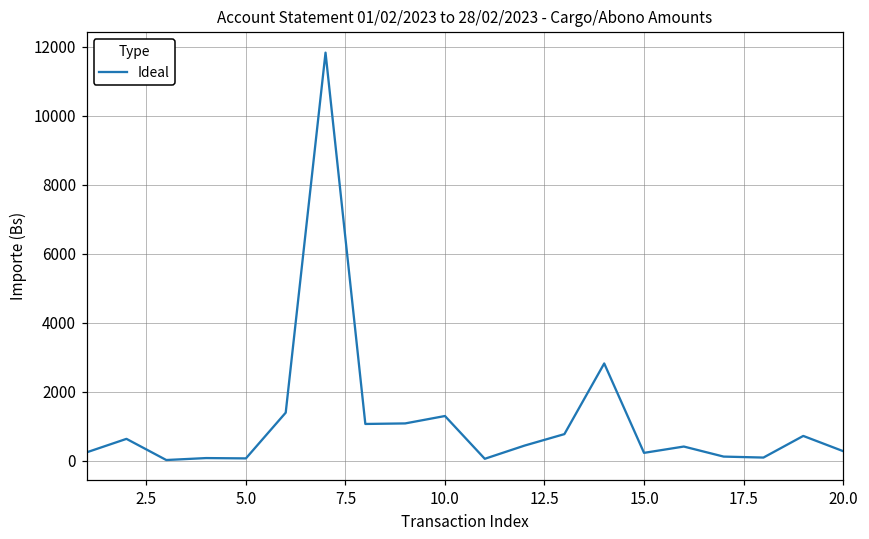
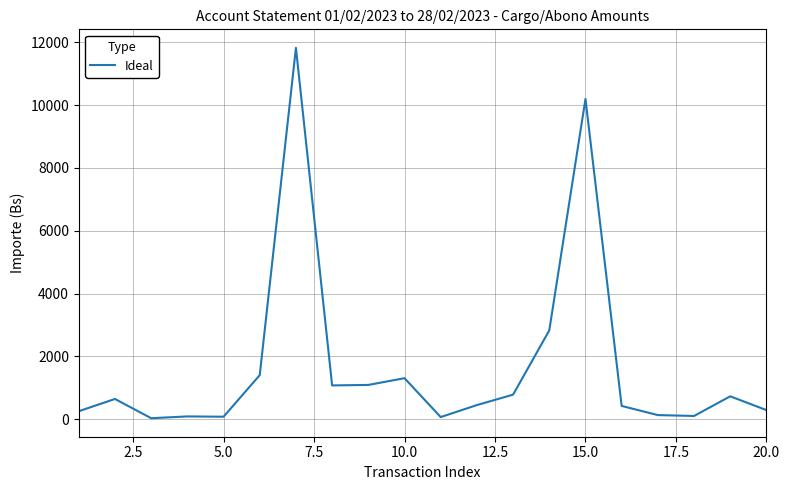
  {
    "5.0": 100,
    "10.0": 1300,
-   "15.0": 200,
+   "15.0": 10200,
    "20.0": 300
  }
